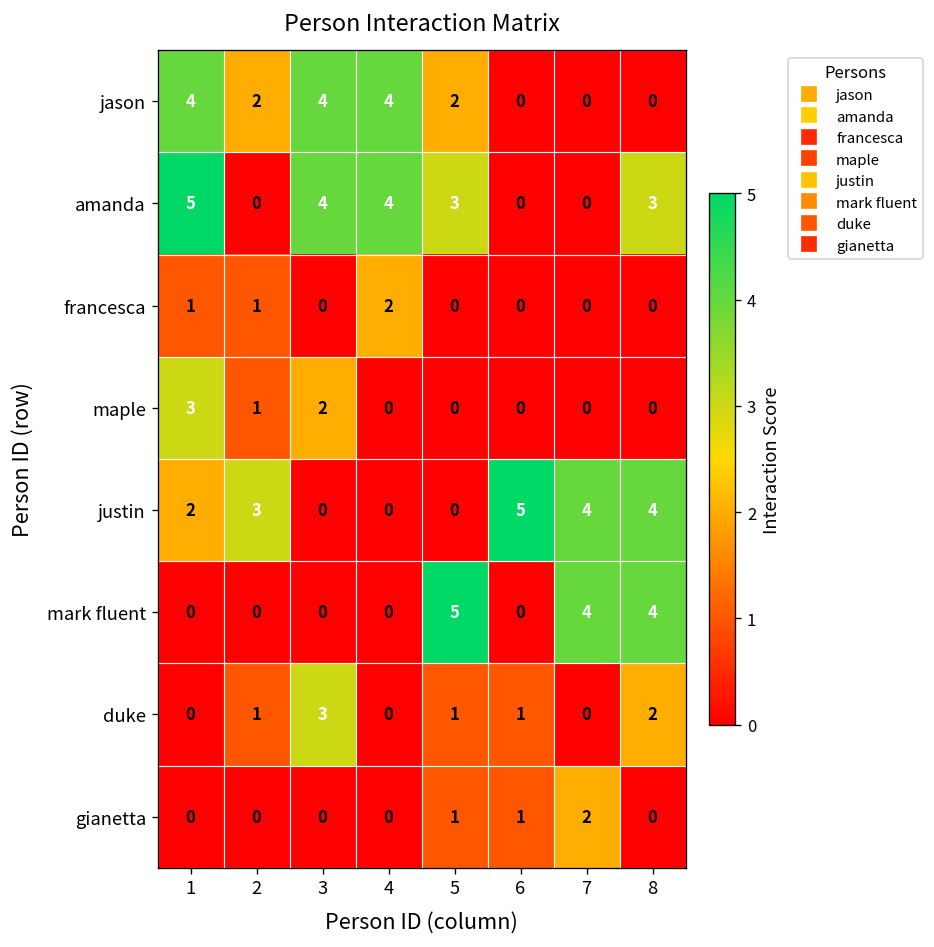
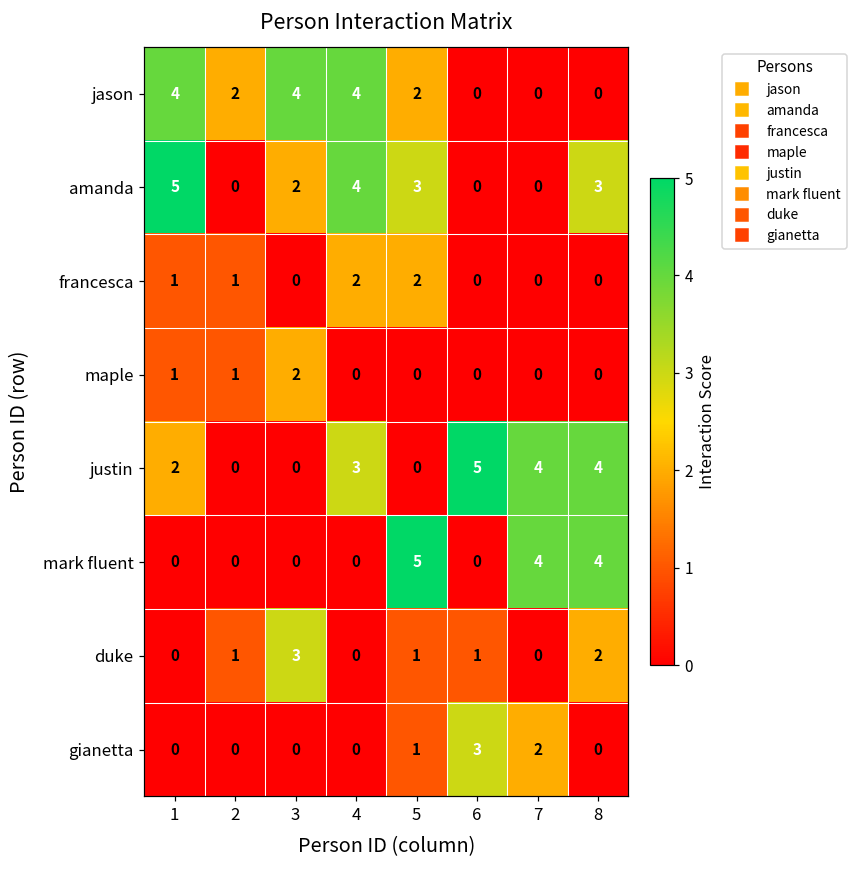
  {
    "jason": {
      "1": 4,
      "2": 2,
      "3": 4,
      "4": 4,
      "5": 2,
      "6": 0,
      "7": 0,
      "8": 0
    },
    "amanda": {
      "1": 5,
      "2": 0,
-     "3": 4,
+     "3": 2,
      "4": 4,
      "5": 3,
      "6": 0,
      "7": 0,
      "8": 3
    },
    "francesca": {
      "1": 1,
      "2": 1,
      "3": 0,
      "4": 2,
-     "5": 0,
+     "5": 2,
      "6": 0,
      "7": 0,
      "8": 0
    },
    "maple": {
-     "1": 3,
+     "1": 1,
      "2": 1,
      "3": 2,
      "4": 0,
      "5": 0,
      "6": 0,
      "7": 0,
      "8": 0
    },
    "justin": {
      "1": 2,
-     "2": 3,
+     "2": 0,
      "3": 0,
-     "4": 0,
+     "4": 3,
      "5": 0,
      "6": 5,
      "7": 4,
      "8": 4
    },
    "mark fluent": {
      "1": 0,
      "2": 0,
      "3": 0,
      "4": 0,
      "5": 5,
      "6": 0,
      "7": 4,
      "8": 4
    },
    "duke": {
      "1": 0,
      "2": 1,
      "3": 3,
      "4": 0,
      "5": 1,
      "6": 1,
      "7": 0,
      "8": 2
    },
    "gianetta": {
      "1": 0,
      "2": 0,
      "3": 0,
      "4": 0,
      "5": 1,
-     "6": 1,
+     "6": 3,
      "7": 2,
      "8": 0
    }
  }
